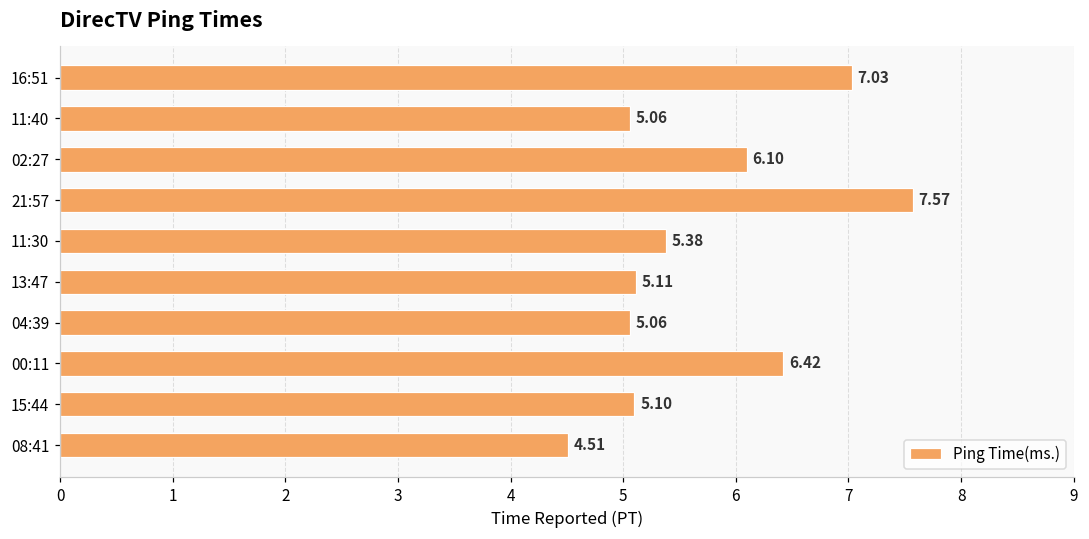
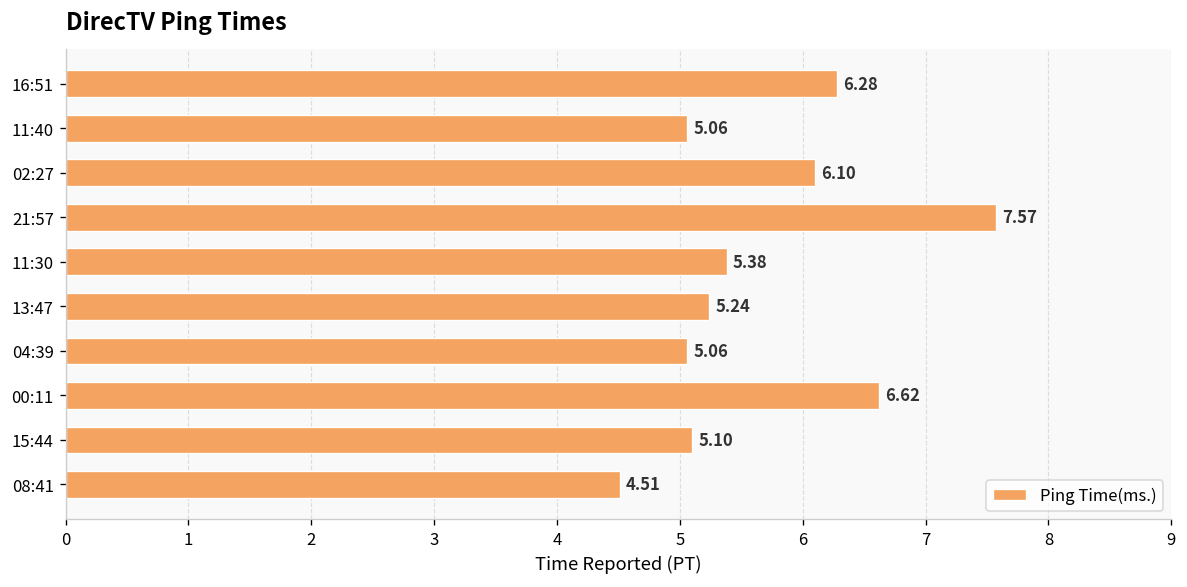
  {
-   "16:51": 7.03,
+   "16:51": 6.28,
    "11:40": 5.06,
    "02:27": 6.10,
    "21:57": 7.57,
    "11:30": 5.38,
-   "13:47": 5.11,
+   "13:47": 5.24,
    "04:39": 5.06,
-   "00:11": 6.42,
+   "00:11": 6.62,
    "15:44": 5.10,
    "08:41": 4.51
  }
